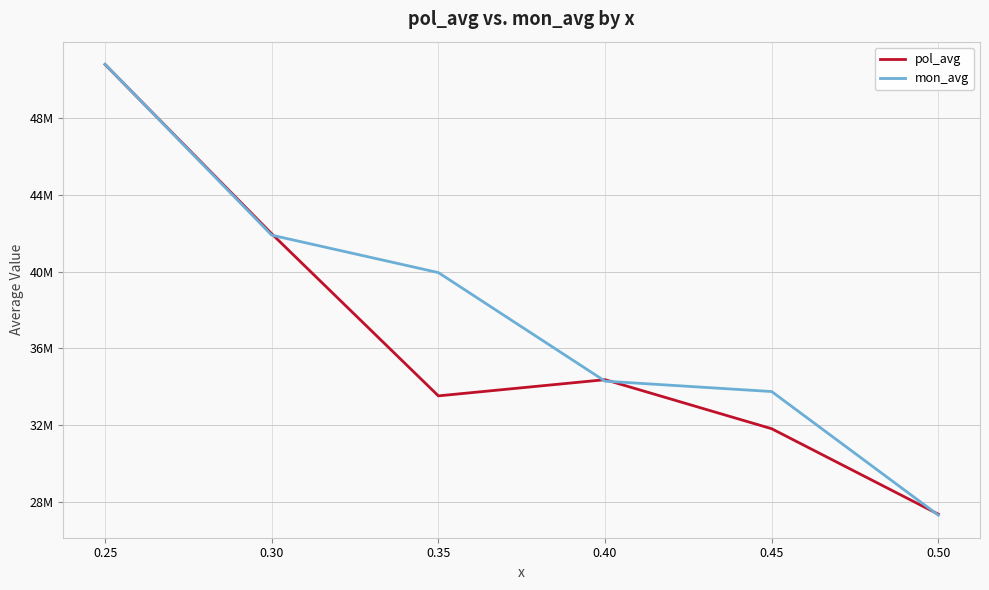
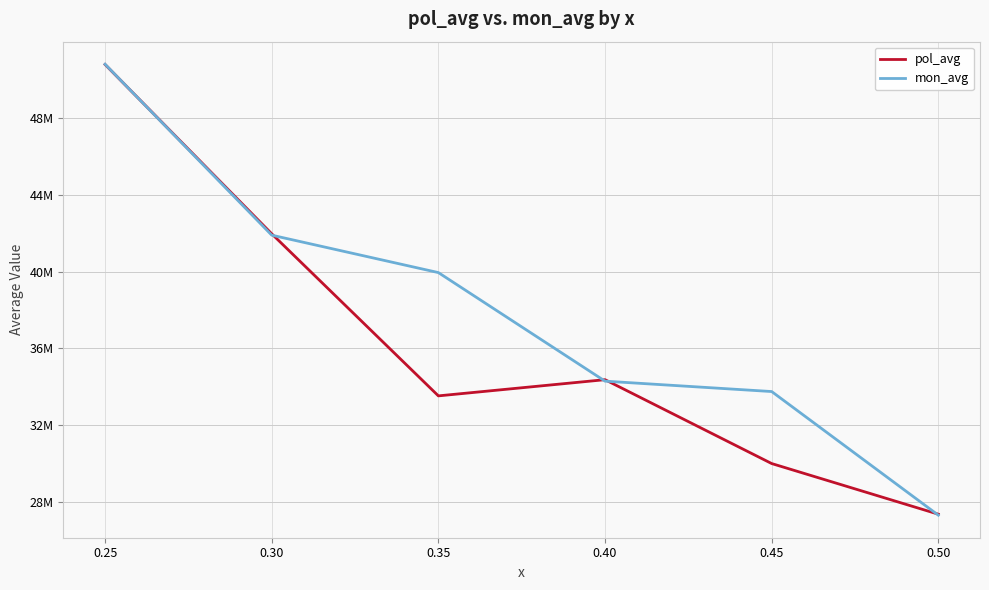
  {
    "pol_avg": {
      "0.35": 33500000,
-     "0.45": 31800000
+     "0.45": 30000000
    },
    "mon_avg": {
      "0.35": 40000000,
      "0.45": 33800000
    }
  }
